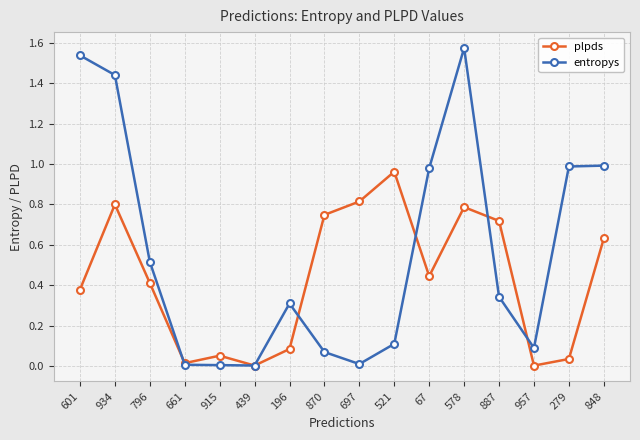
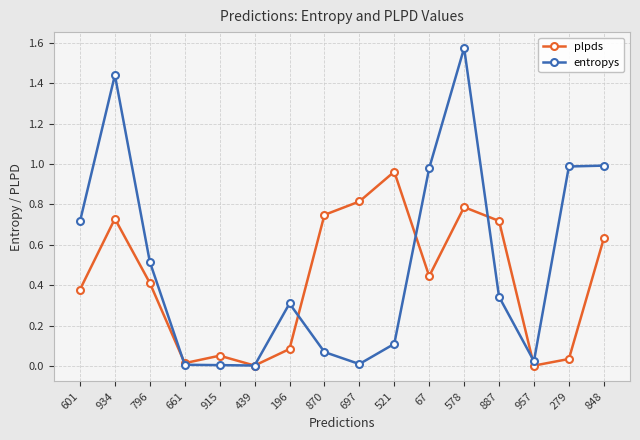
  {
    "plpds": {
      "601": 0.38,
-     "934": 0.80,
+     "934": 0.73,
      "796": 0.41,
      "915": 0.05,
      "196": 0.08,
      "870": 0.75,
      "697": 0.81,
      "521": 0.96,
      "67": 0.44,
      "578": 0.79,
      "887": 0.72,
      "957": 0.00,
      "279": 0.03,
      "848": 0.63
    },
    "entropys": {
-     "601": 1.54,
+     "601": 0.72,
      "934": 1.44,
      "796": 0.52,
      "915": 0.00,
      "196": 0.31,
      "870": 0.07,
      "697": 0.01,
      "521": 0.11,
      "67": 0.98,
      "578": 1.57,
      "887": 0.34,
-     "957": 0.09,
+     "957": 0.02,
      "279": 0.99,
      "848": 0.99
    }
  }
